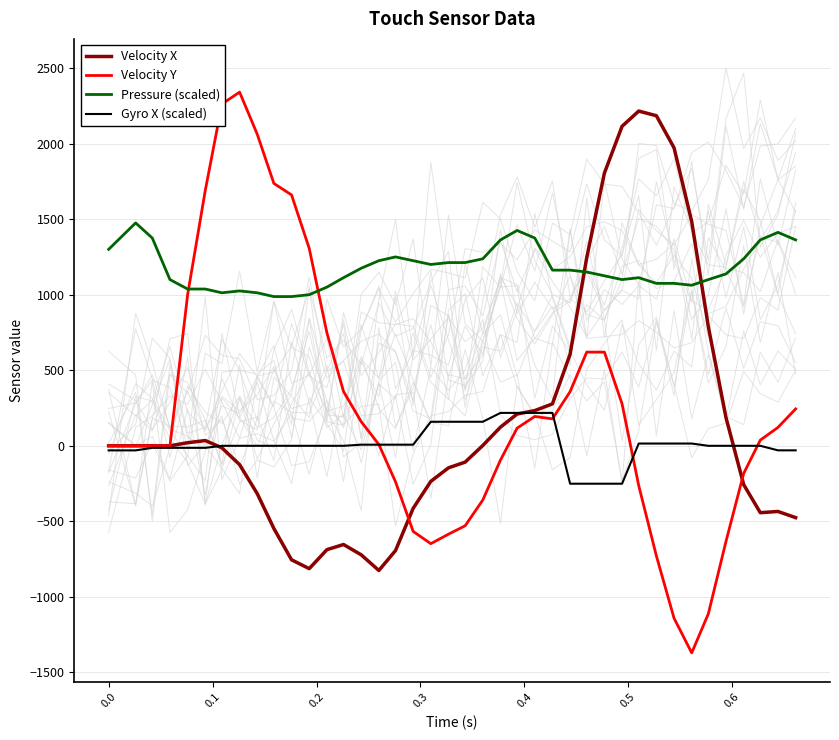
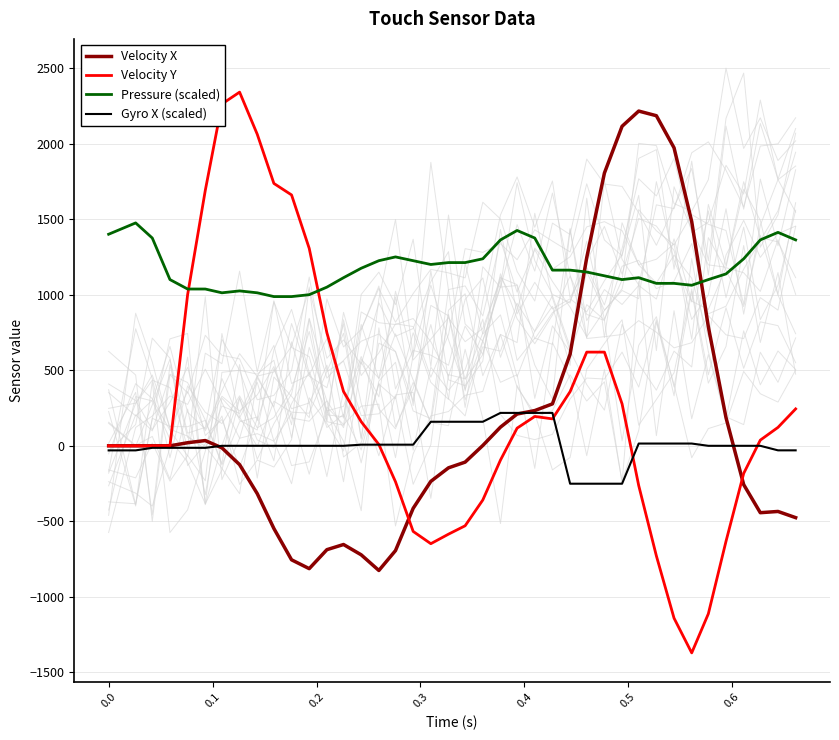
  {
    "Pressure (scaled)": {
-     "0.0": 1300
+     "0.0": 1400
    }
  }
